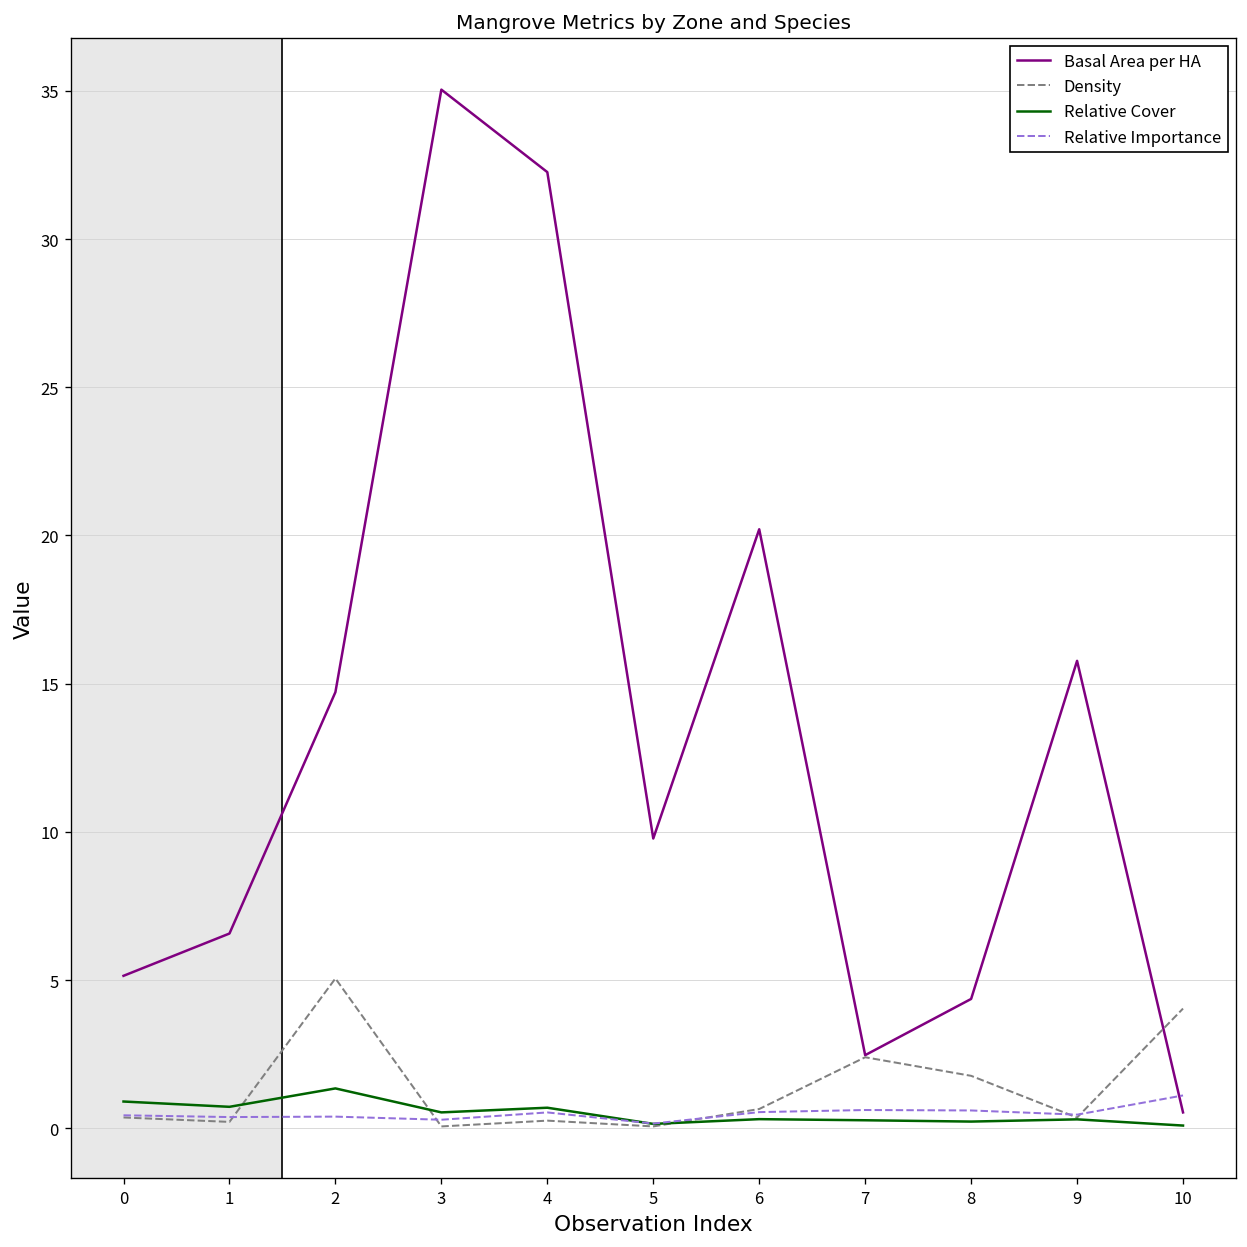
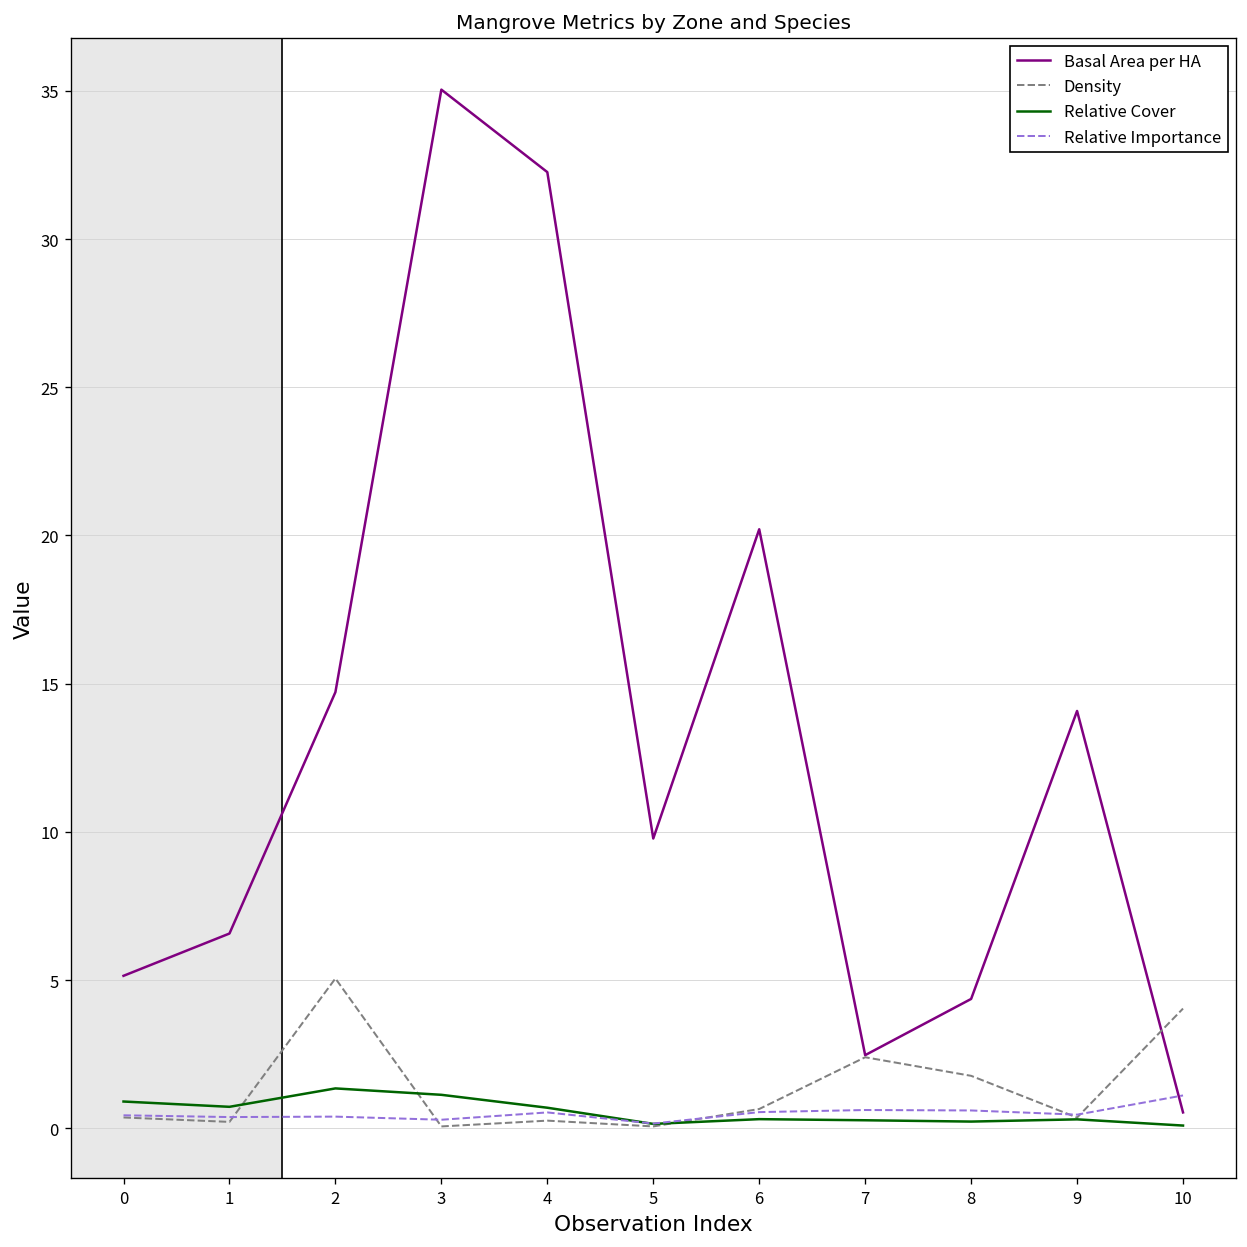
  {
    "Basal Area per HA": {
      "0": 5.1,
      "1": 6.6,
      "2": 14.7,
      "3": 35.0,
      "4": 32.3,
      "5": 9.8,
      "6": 20.2,
      "8": 4.4,
-     "9": 15.8,
+     "9": 14.1,
      "10": 0.5
    },
    "Density": {
      "1": 0.2,
      "2": 5.1,
      "3": 0.1,
      "4": 0.3,
      "6": 0.7,
      "8": 1.8,
      "10": 4.0
    },
    "Relative Cover": {
      "0": 0.9,
      "1": 0.7,
      "2": 1.3,
-     "3": 0.5,
+     "3": 1.1,
      "4": 0.7,
      "6": 0.3,
      "7": 0.3,
      "8": 0.2,
      "10": 0.1
    },
    "Relative Importance": {
      "1": 0.4,
      "2": 0.4,
      "3": 0.3,
      "4": 0.5,
      "6": 0.5,
      "7": 0.6,
      "8": 0.6,
      "10": 1.1
    }
  }
